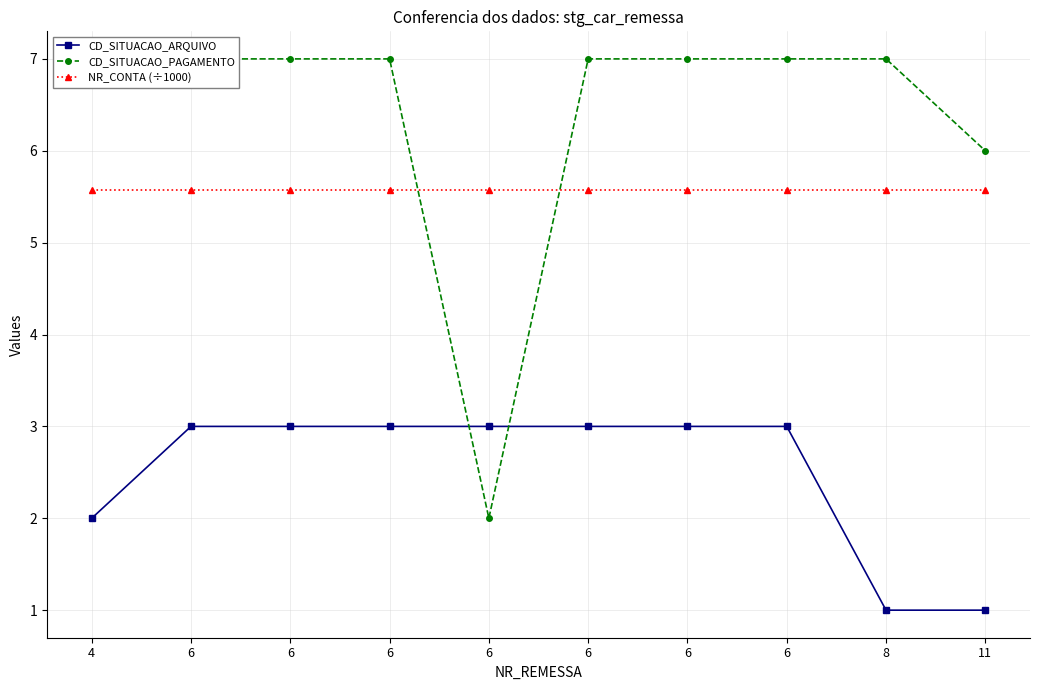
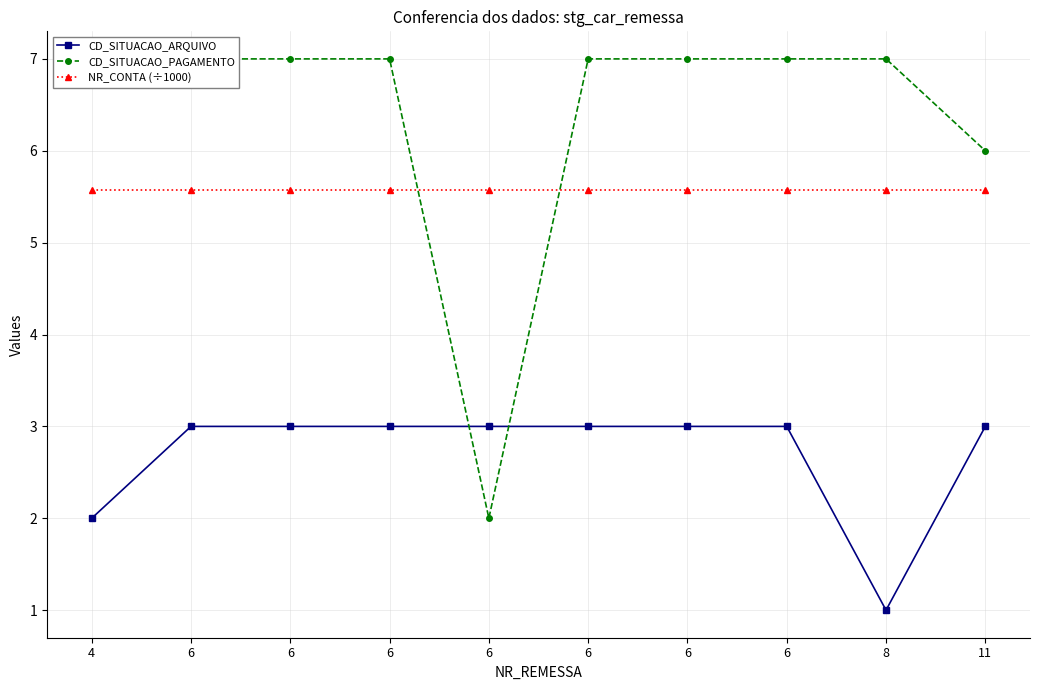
  {
    "CD_SITUACAO_ARQUIVO": {
      "4": 2,
      "8": 1,
-     "11": 1
+     "11": 3
    },
    "CD_SITUACAO_PAGAMENTO": {
      "8": 7,
      "11": 6
    },
    "NR_CONTA (÷1000)": {
      "4": 5.6,
      "8": 5.6,
      "11": 5.6
    }
  }
